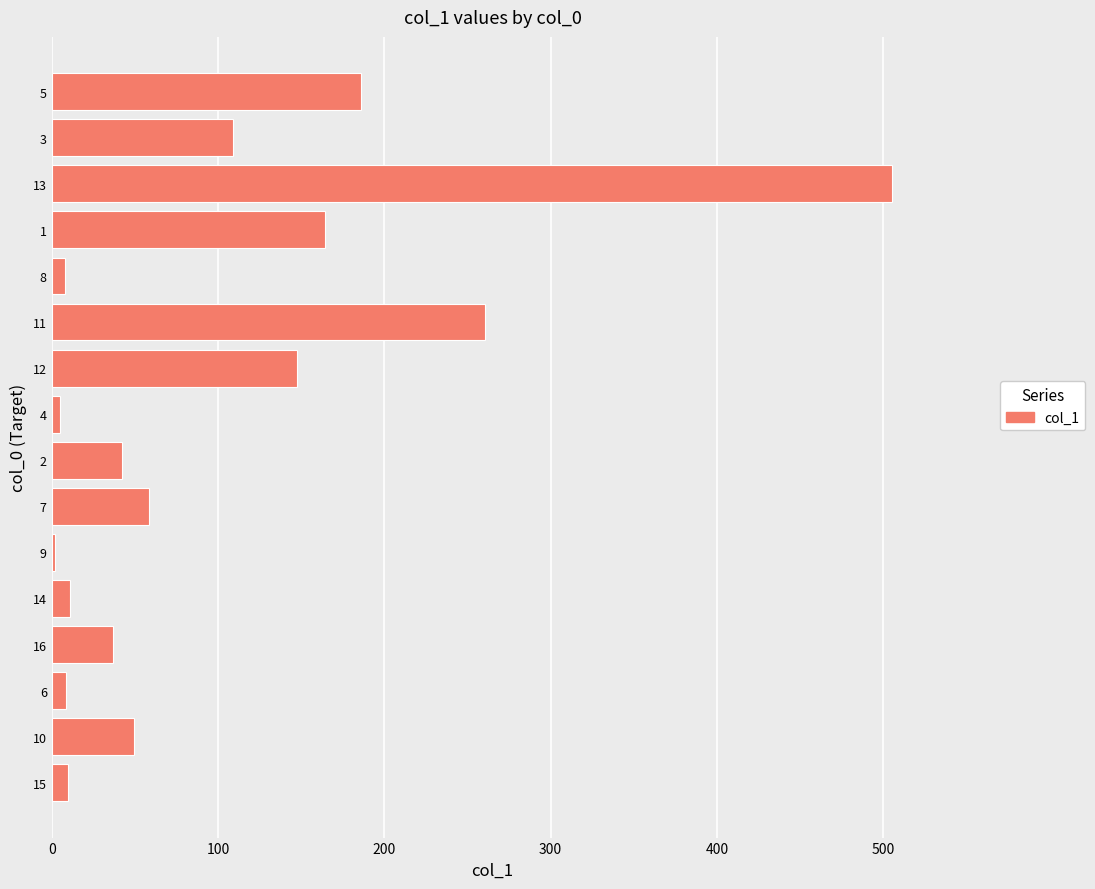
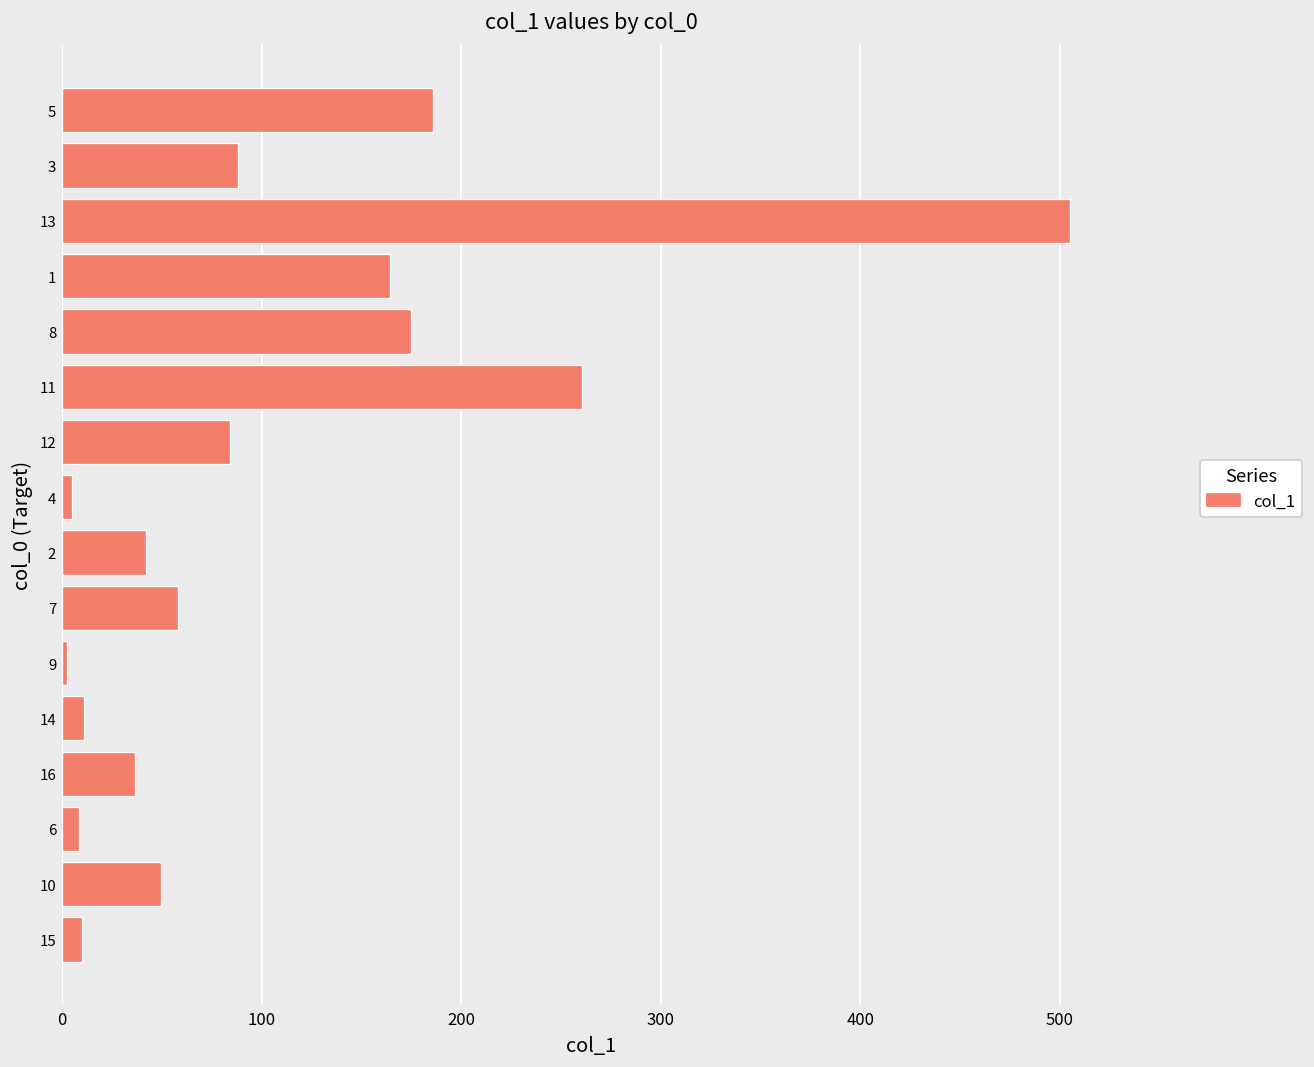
  {
    "5": 186,
-   "3": 109,
+   "3": 88,
    "13": 505,
    "1": 164,
-   "8": 8,
+   "8": 175,
    "11": 261,
-   "12": 148,
+   "12": 84,
    "4": 5,
    "2": 42,
    "7": 58,
    "9": 2,
    "14": 11,
    "16": 37,
    "6": 9,
    "10": 50,
    "15": 10
  }
